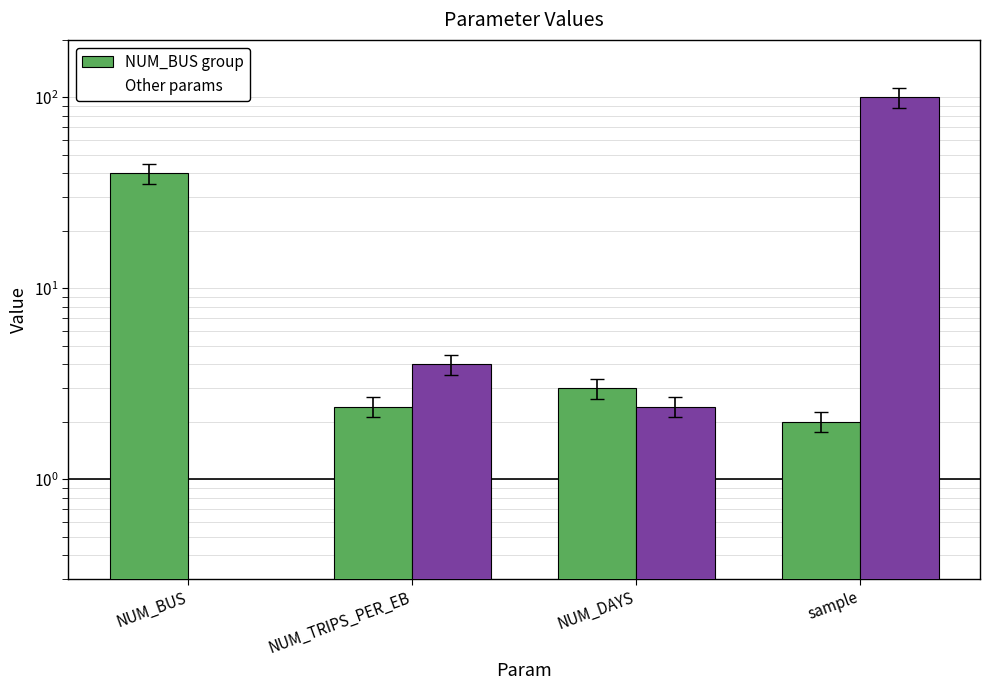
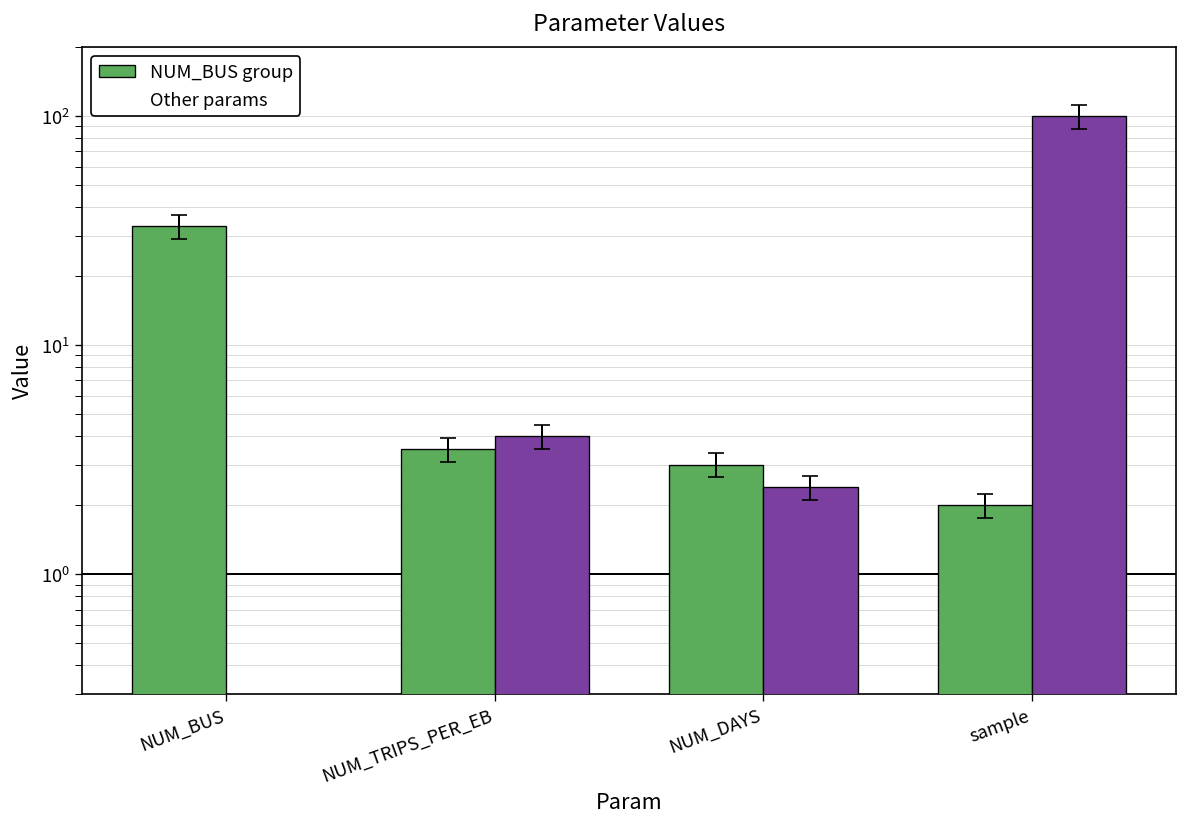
  {
    "NUM_BUS group": {
-     "NUM_BUS": 40,
-     "NUM_TRIPS_PER_EB": 2.4,
+     "NUM_BUS": 33,
+     "NUM_TRIPS_PER_EB": 3.5,
      "NUM_DAYS": 3.0,
      "sample": 2.0
    },
    "Other params": {
      "NUM_TRIPS_PER_EB": 4.0,
      "NUM_DAYS": 2.4,
      "sample": 100
    }
  }
